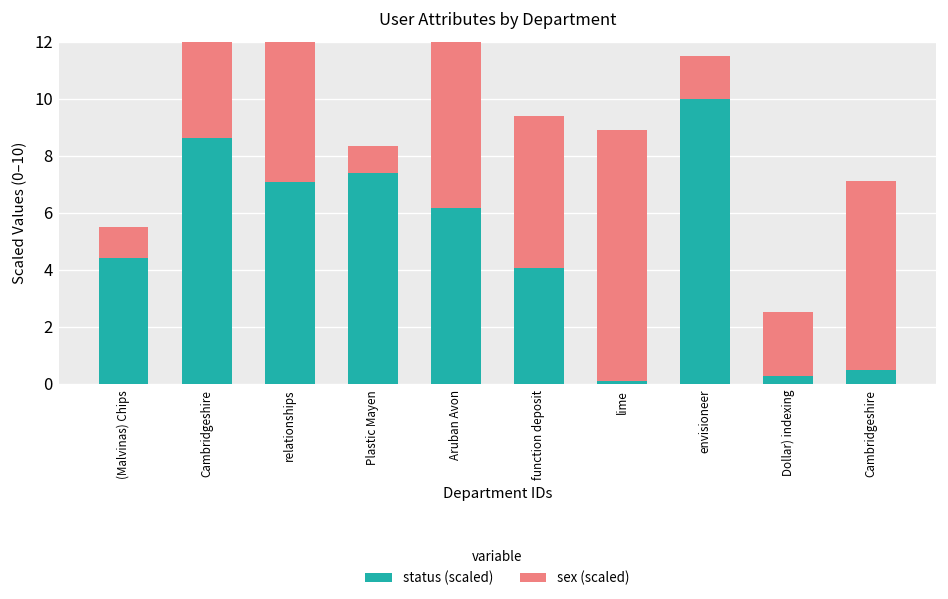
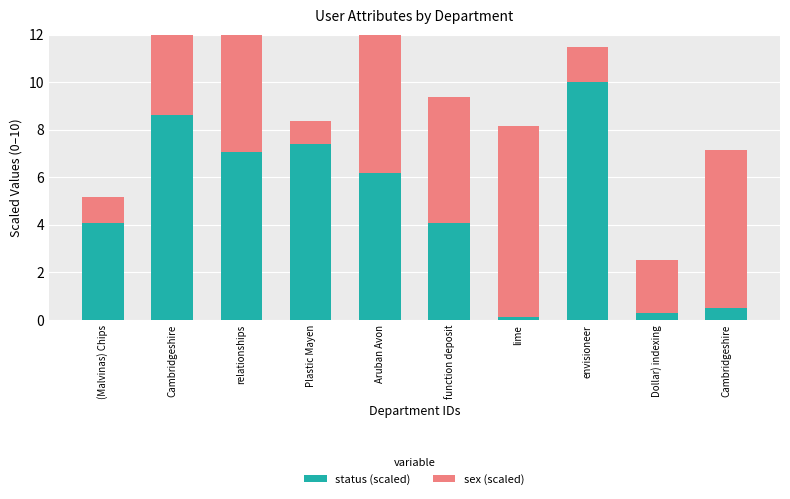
  {
    "status (scaled)": {
-     "(Malvinas) Chips": 4.4,
+     "(Malvinas) Chips": 4.1,
      "relationships": 7.1,
      "Plastic Mayen": 7.4,
      "Aruban Avon": 6.2,
      "function deposit": 4.1,
      "lime": 0.1,
      "envisioneer": 10.0,
      "Dollar) indexing": 0.3
    },
    "sex (scaled)": {
      "(Malvinas) Chips": 1.1,
      "Plastic Mayen": 1.0,
      "function deposit": 5.3,
-     "lime": 8.8,
+     "lime": 8.0,
      "envisioneer": 1.5,
      "Dollar) indexing": 2.3
    }
  }
